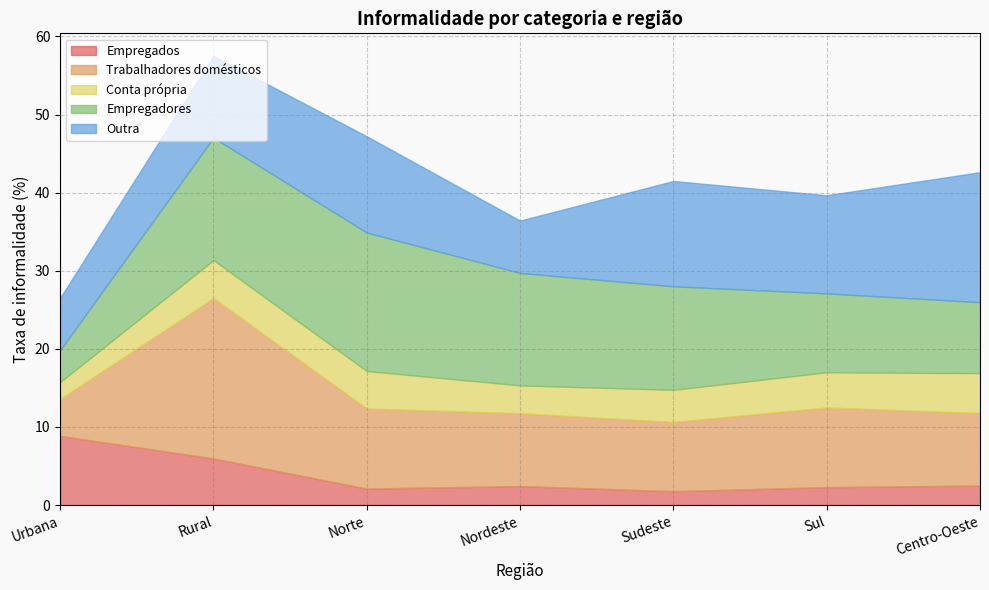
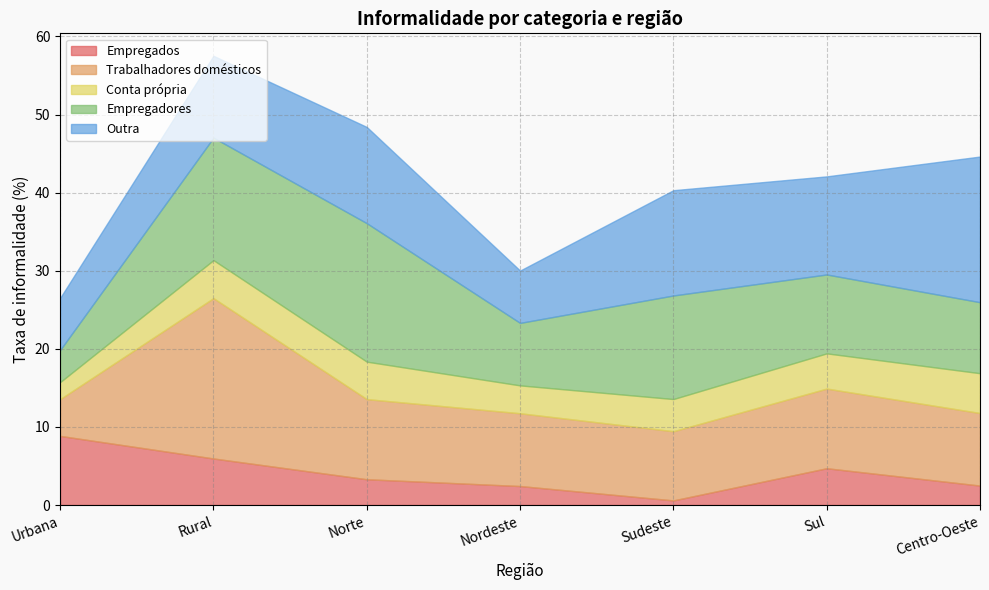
  {
    "Empregados": {
      "Urbana": 9,
      "Rural": 6,
-     "Norte": 2,
+     "Norte": 3,
      "Nordeste": 2,
-     "Sudeste": 2,
-     "Sul": 2,
+     "Sudeste": 1,
+     "Sul": 5,
      "Centro-Oeste": 2
    },
    "Empregadores": {
      "Urbana": 4,
      "Norte": 18,
-     "Nordeste": 14,
+     "Nordeste": 8,
      "Sudeste": 13,
      "Sul": 10,
      "Centro-Oeste": 9
    },
    "Outra": {
      "Urbana": 7,
      "Norte": 12,
      "Nordeste": 7,
      "Sudeste": 13,
      "Sul": 13,
-     "Centro-Oeste": 17
+     "Centro-Oeste": 19
    }
  }
